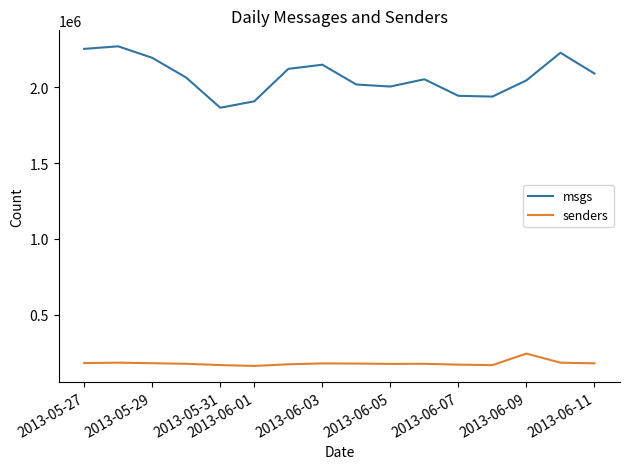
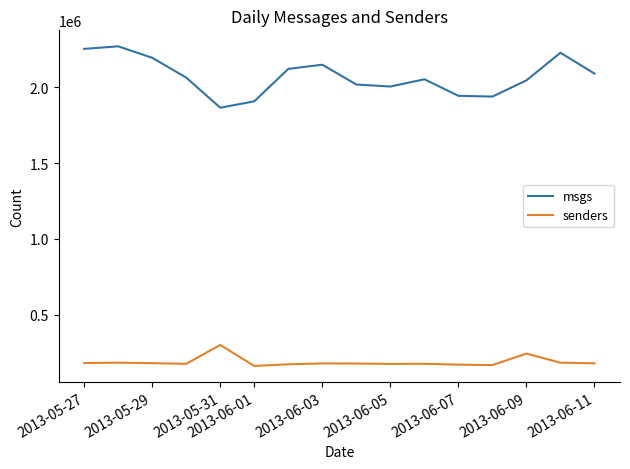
  {
    "msgs": {
      "2013-05-27": 2250000,
      "2013-05-29": 2200000,
      "2013-05-31": 1870000,
      "2013-06-01": 1910000,
      "2013-06-03": 2150000,
      "2013-06-05": 2010000,
      "2013-06-07": 1950000,
      "2013-06-09": 2050000,
      "2013-06-11": 2090000
    },
    "senders": {
      "2013-05-27": 180000,
      "2013-05-29": 180000,
-     "2013-05-31": 170000,
+     "2013-05-31": 300000,
      "2013-06-01": 160000,
      "2013-06-03": 180000,
      "2013-06-05": 170000,
      "2013-06-07": 170000,
      "2013-06-09": 240000,
      "2013-06-11": 180000
    }
  }
